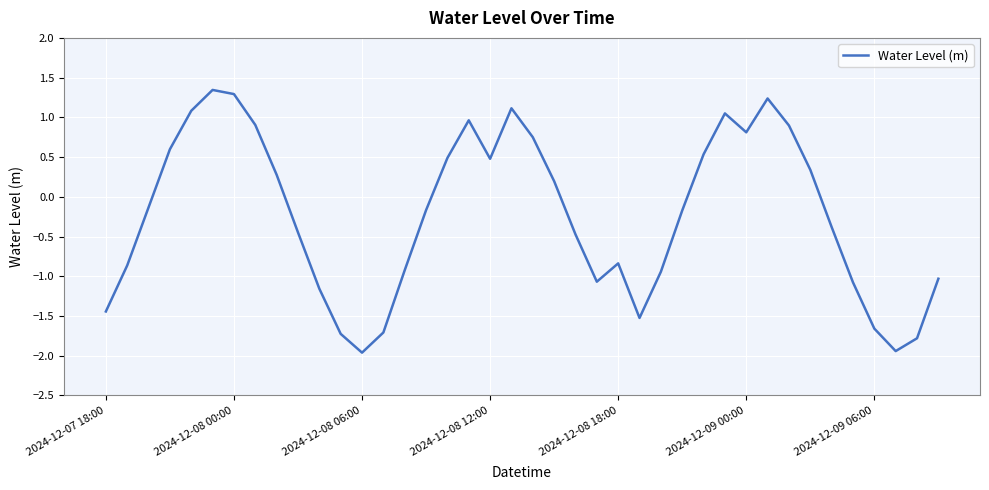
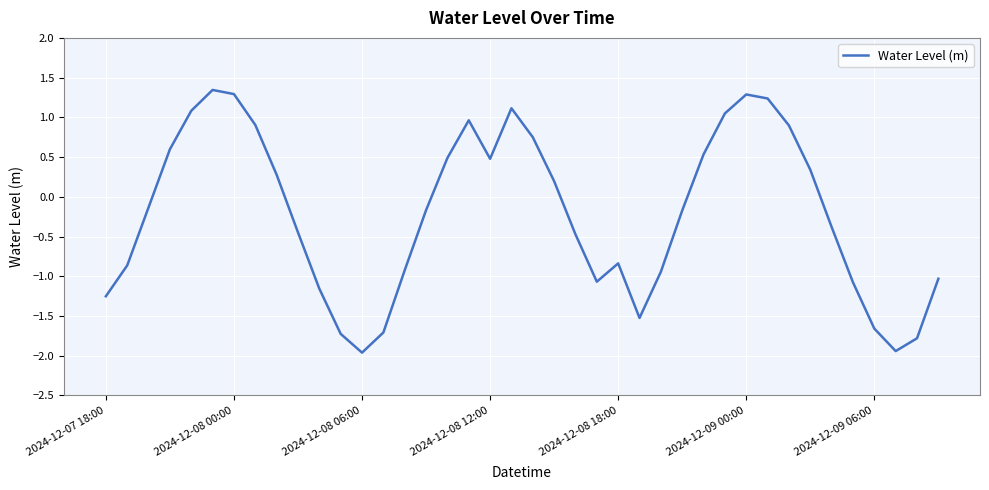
  {
-   "2024-12-07 18:00": -1.4,
+   "2024-12-07 18:00": -1.3,
    "2024-12-08 00:00": 1.3,
    "2024-12-08 06:00": -2.0,
    "2024-12-08 12:00": 0.5,
    "2024-12-08 18:00": -0.8,
-   "2024-12-09 00:00": 0.8,
+   "2024-12-09 00:00": 1.3,
    "2024-12-09 06:00": -1.7
  }
